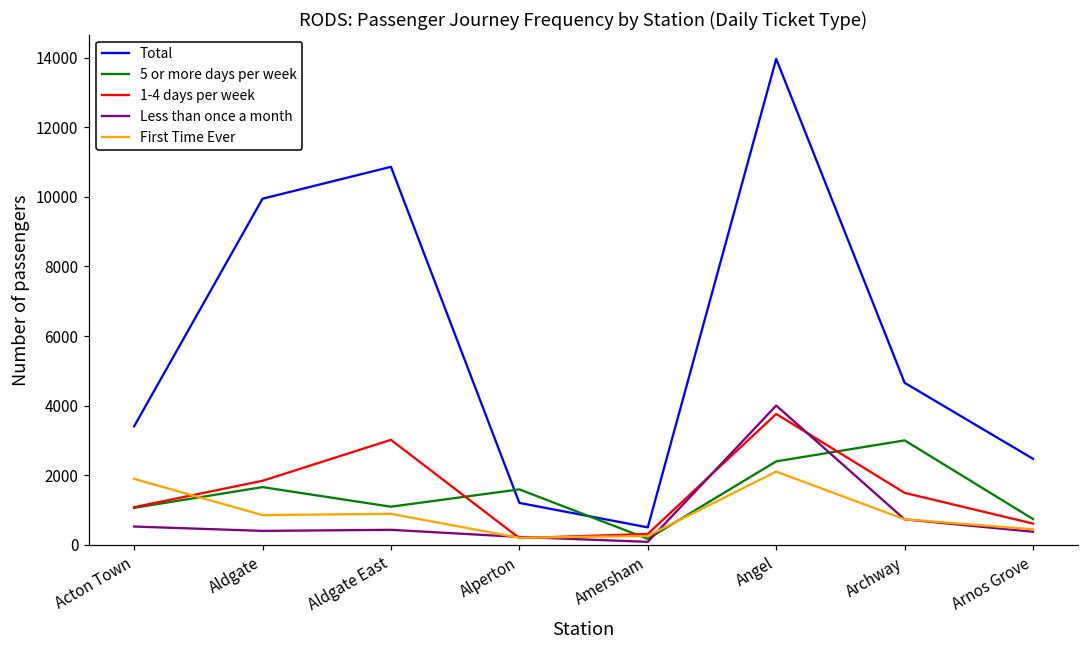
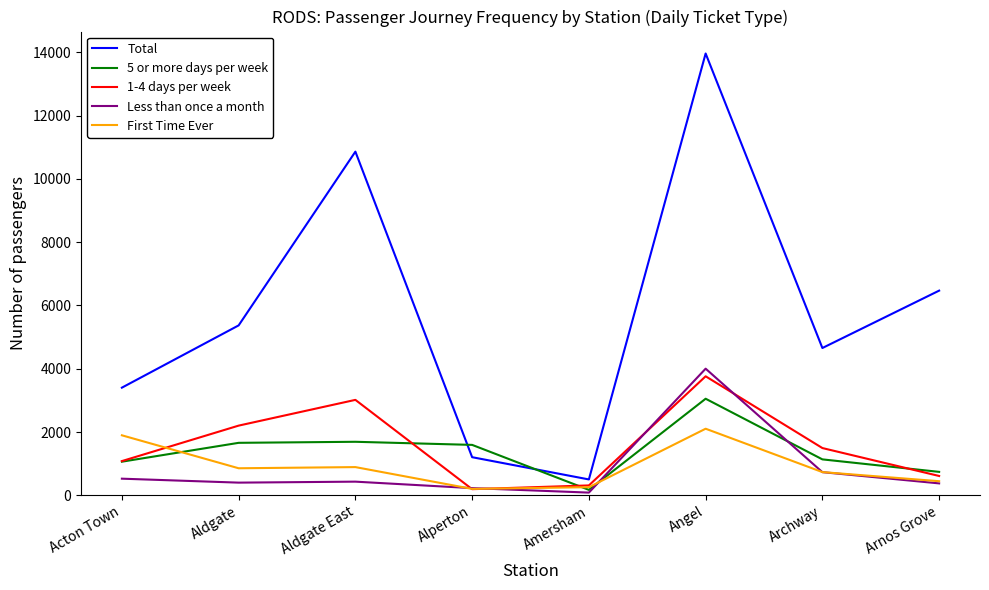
  {
    "Total": {
      "Acton Town": 3400,
-     "Aldgate": 9900,
+     "Aldgate": 5400,
      "Aldgate East": 10900,
      "Alperton": 1200,
      "Amersham": 500,
      "Angel": 14000,
      "Archway": 4700,
-     "Arnos Grove": 2500
+     "Arnos Grove": 6500
    },
    "5 or more days per week": {
      "Aldgate": 1700,
-     "Aldgate East": 1100,
+     "Aldgate East": 1700,
      "Alperton": 1600,
      "Amersham": 200,
-     "Angel": 2400,
-     "Archway": 3000,
+     "Angel": 3100,
+     "Archway": 1100,
      "Arnos Grove": 700
    },
    "1-4 days per week": {
-     "Aldgate": 1800,
+     "Aldgate": 2200,
      "Aldgate East": 3000,
      "Angel": 3800,
      "Archway": 1500,
      "Arnos Grove": 600
    },
    "Less than once a month": {
      "Acton Town": 500,
      "Aldgate": 400,
      "Aldgate East": 400,
      "Amersham": 100,
      "Angel": 4000
    },
    "First Time Ever": {
      "Acton Town": 1900,
      "Aldgate": 900,
      "Aldgate East": 900,
      "Angel": 2100
    }
  }
